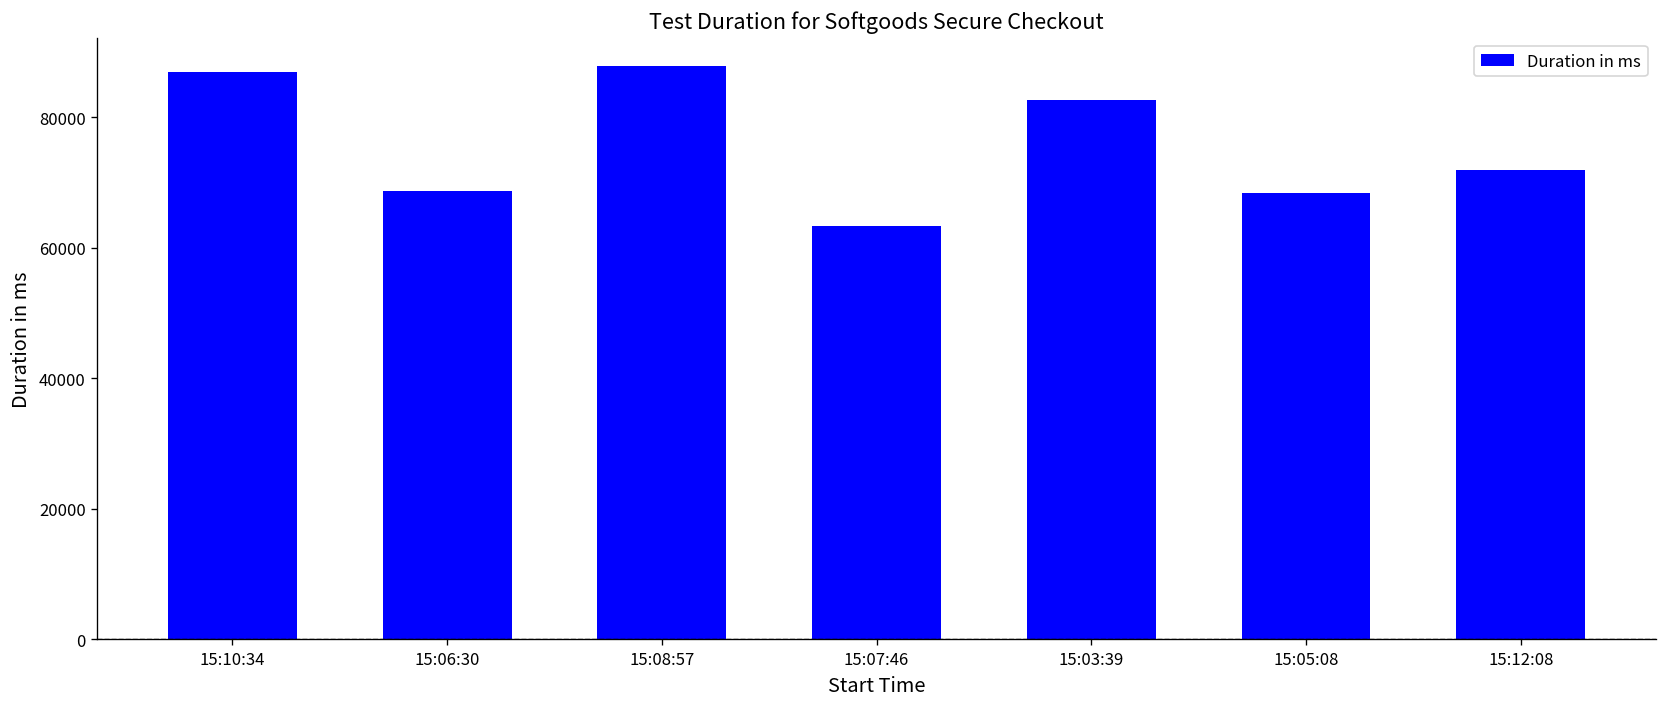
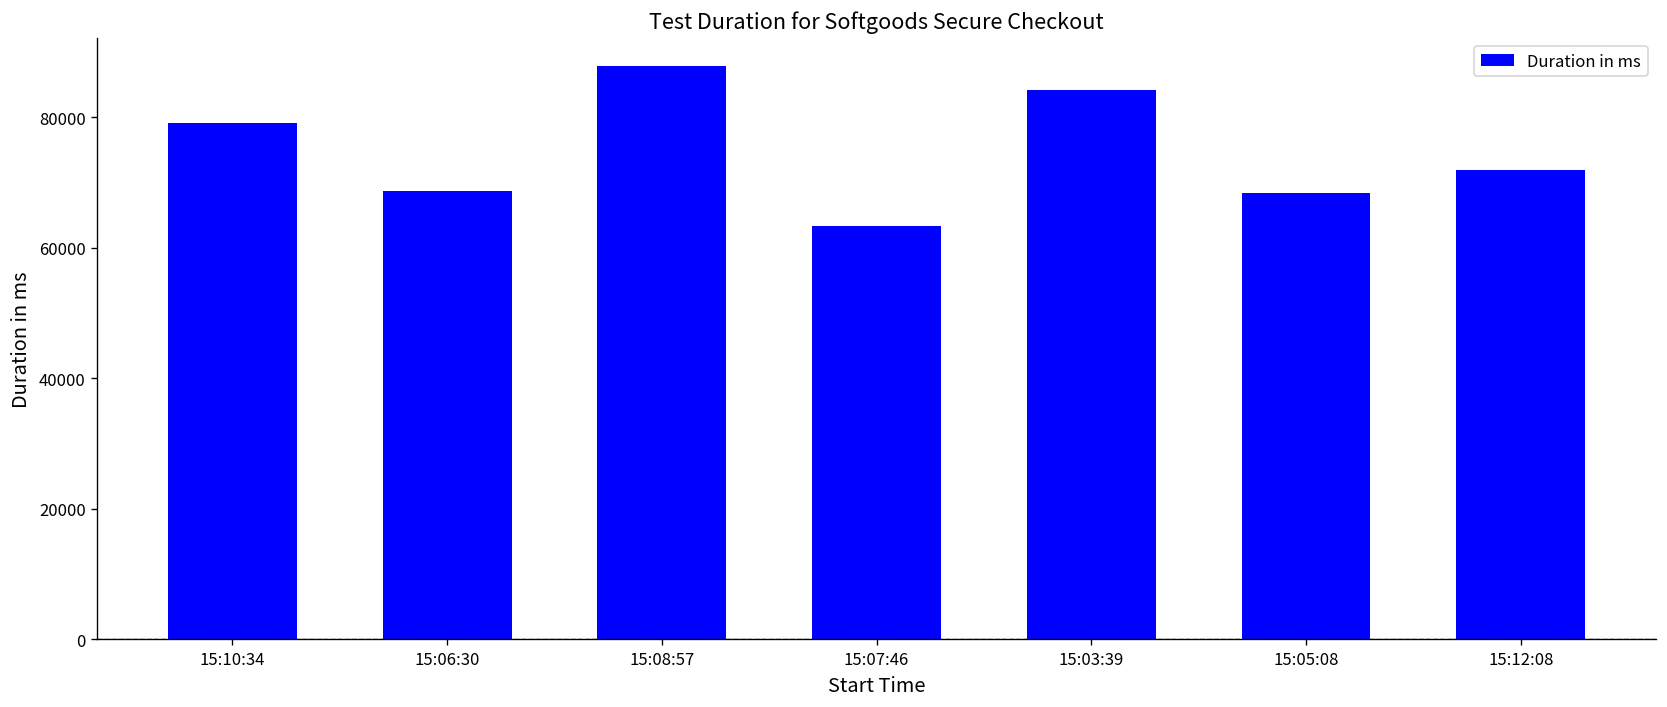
  {
-   "15:10:34": 87000,
+   "15:10:34": 79000,
    "15:06:30": 69000,
    "15:08:57": 88000,
    "15:07:46": 63000,
-   "15:03:39": 83000,
+   "15:03:39": 84000,
    "15:05:08": 68000,
    "15:12:08": 72000
  }
